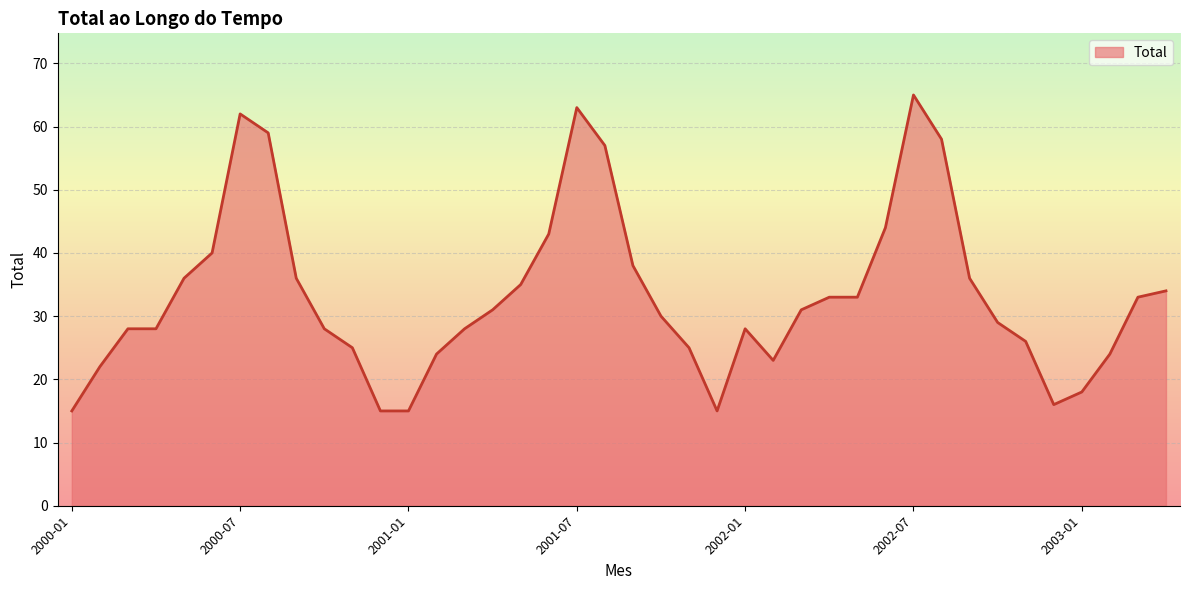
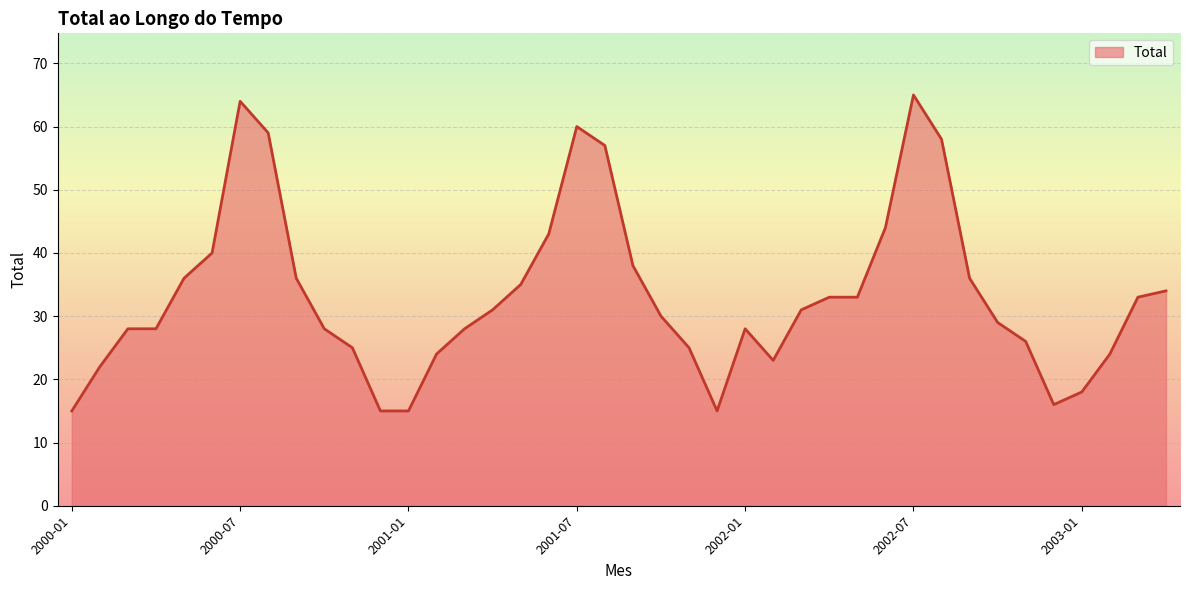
  {
    "2000-01": 15,
-   "2000-07": 62,
+   "2000-07": 64,
    "2001-01": 15,
-   "2001-07": 63,
+   "2001-07": 60,
    "2002-01": 28,
    "2002-07": 65,
    "2003-01": 18
  }
